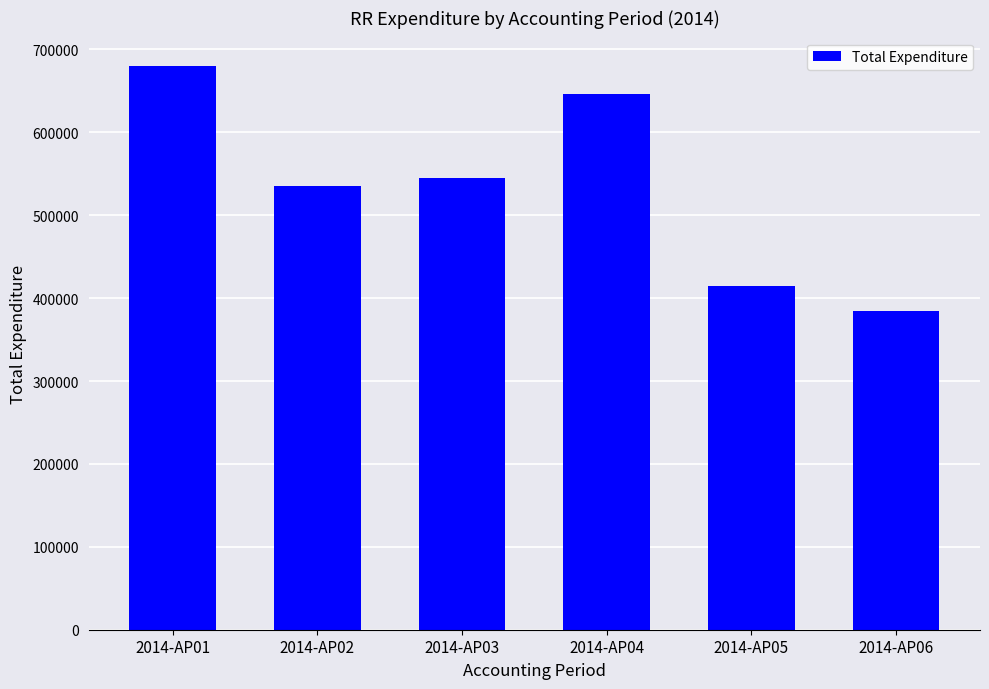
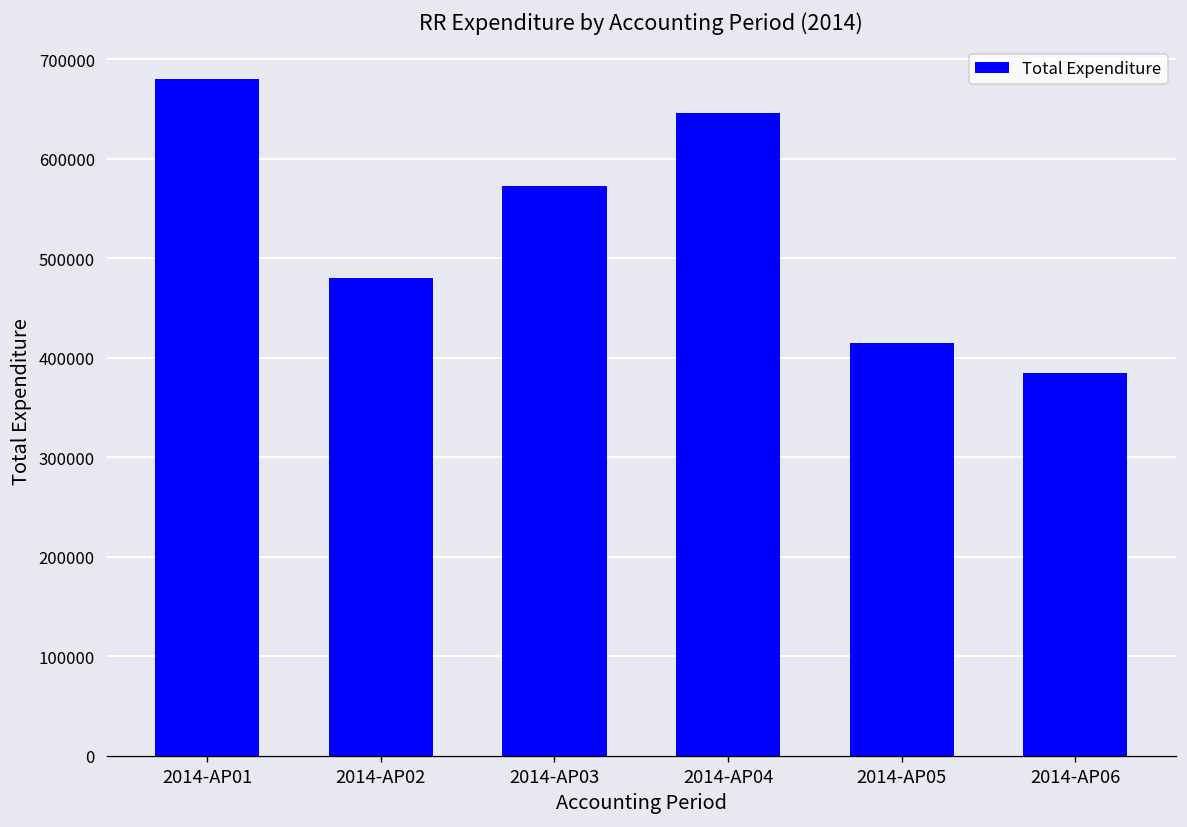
  {
    "2014-AP01": 680000,
-   "2014-AP02": 540000,
-   "2014-AP03": 540000,
+   "2014-AP02": 480000,
+   "2014-AP03": 570000,
    "2014-AP04": 650000,
    "2014-AP05": 420000,
    "2014-AP06": 380000
  }
